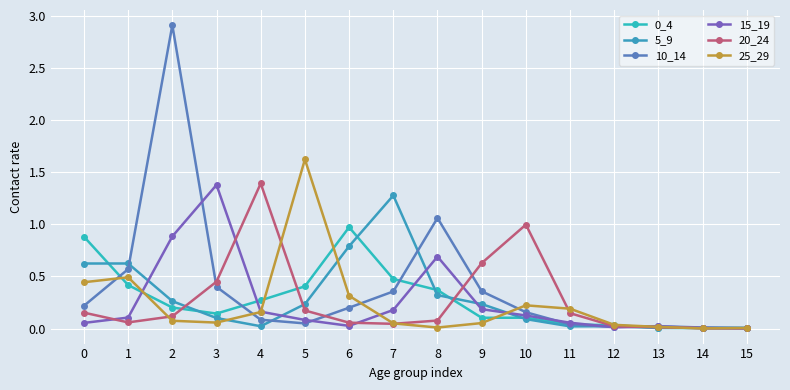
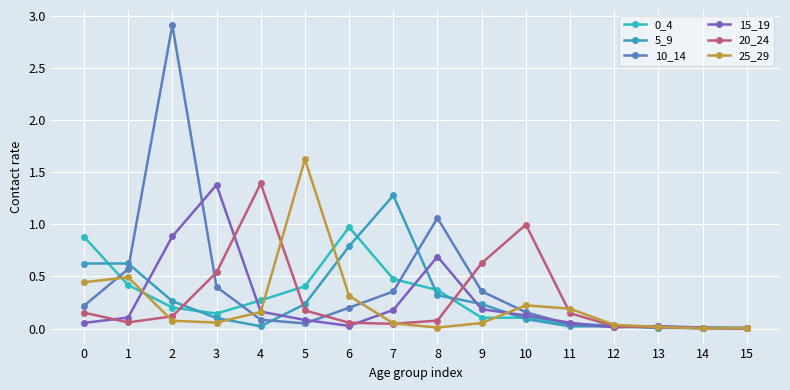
  {
    "20_24": {
      "0": 0.15,
      "1": 0.06,
      "2": 0.12,
-     "3": 0.45,
+     "3": 0.54,
      "4": 1.39,
      "5": 0.17,
      "6": 0.06,
      "8": 0.08,
      "9": 0.63,
      "10": 1.00,
      "11": 0.15
    },
    "25_29": {
      "0": 0.44,
      "1": 0.49,
      "2": 0.07,
      "3": 0.06,
      "5": 1.63,
      "6": 0.31,
      "8": 0.01,
      "9": 0.05,
      "10": 0.22,
      "11": 0.19
    }
  }
